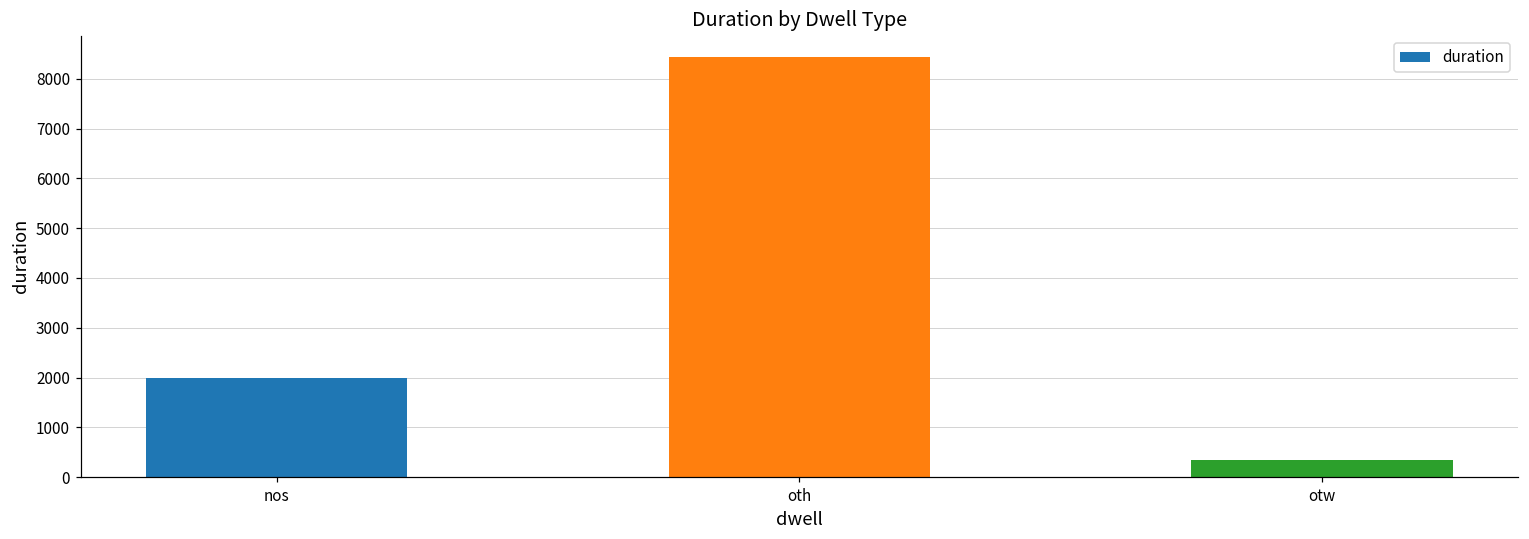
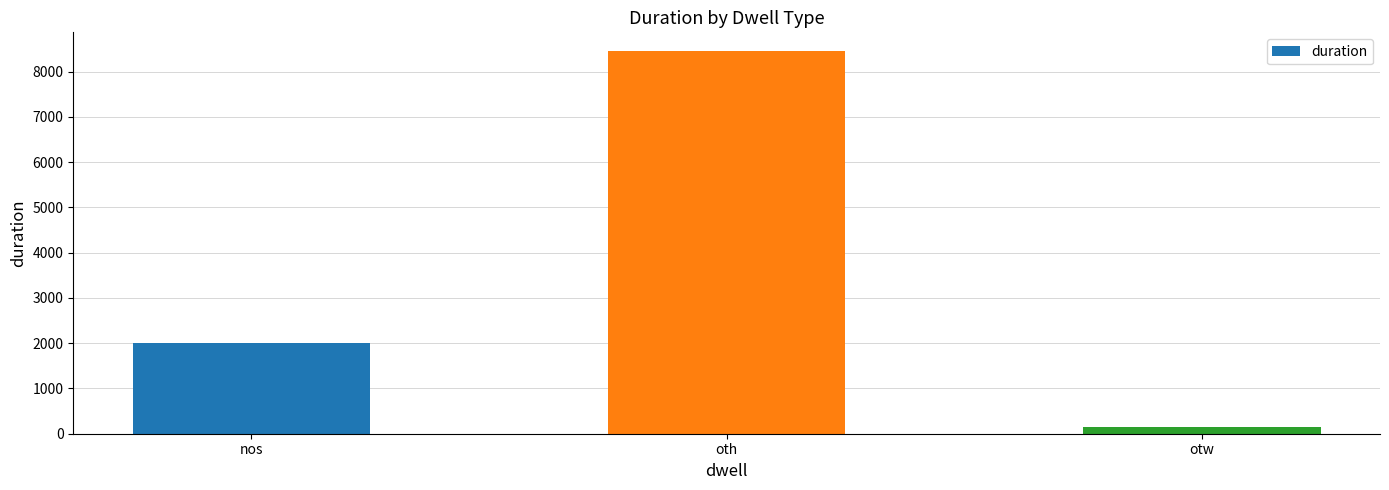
  {
    "nos": 2000,
    "oth": 8400,
-   "otw": 400
+   "otw": 200
  }
